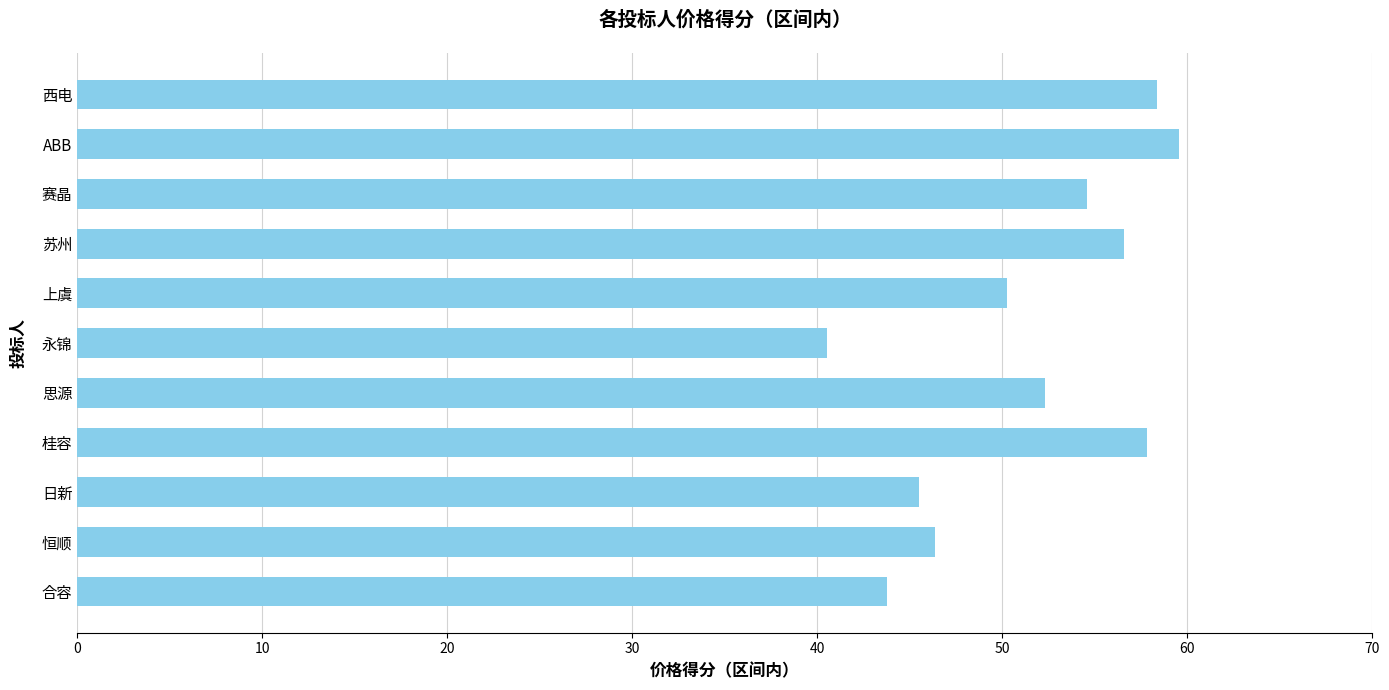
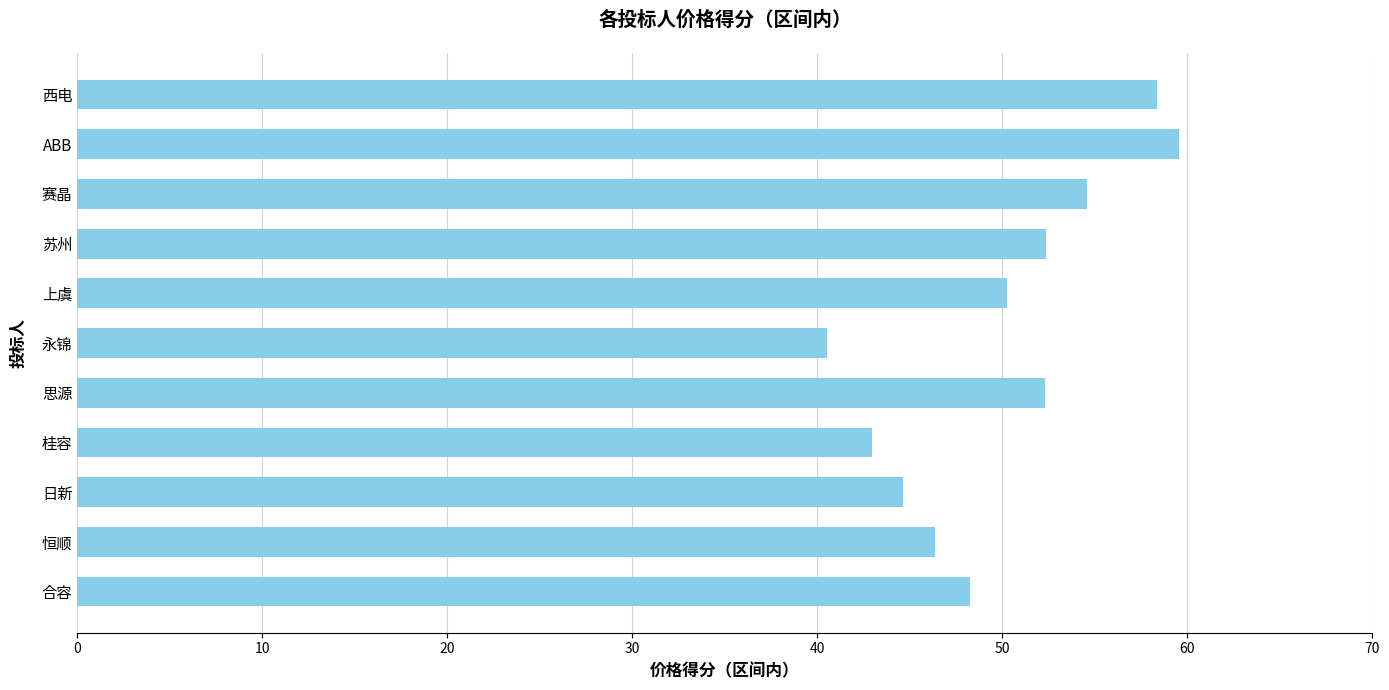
  {
    "西电": 58.3,
    "ABB": 59.6,
    "赛晶": 54.6,
-   "苏州": 56.6,
+   "苏州": 52.4,
    "上虞": 50.2,
    "永锦": 40.5,
    "思源": 52.3,
-   "桂容": 57.8,
-   "日新": 45.5,
+   "桂容": 42.9,
+   "日新": 44.6,
    "恒顺": 46.4,
-   "合容": 43.8
+   "合容": 48.2
  }
